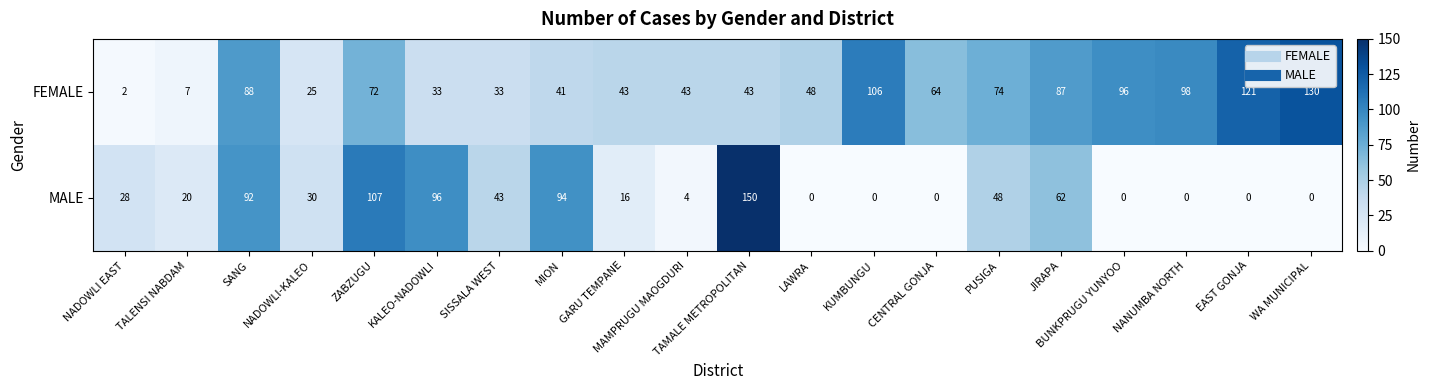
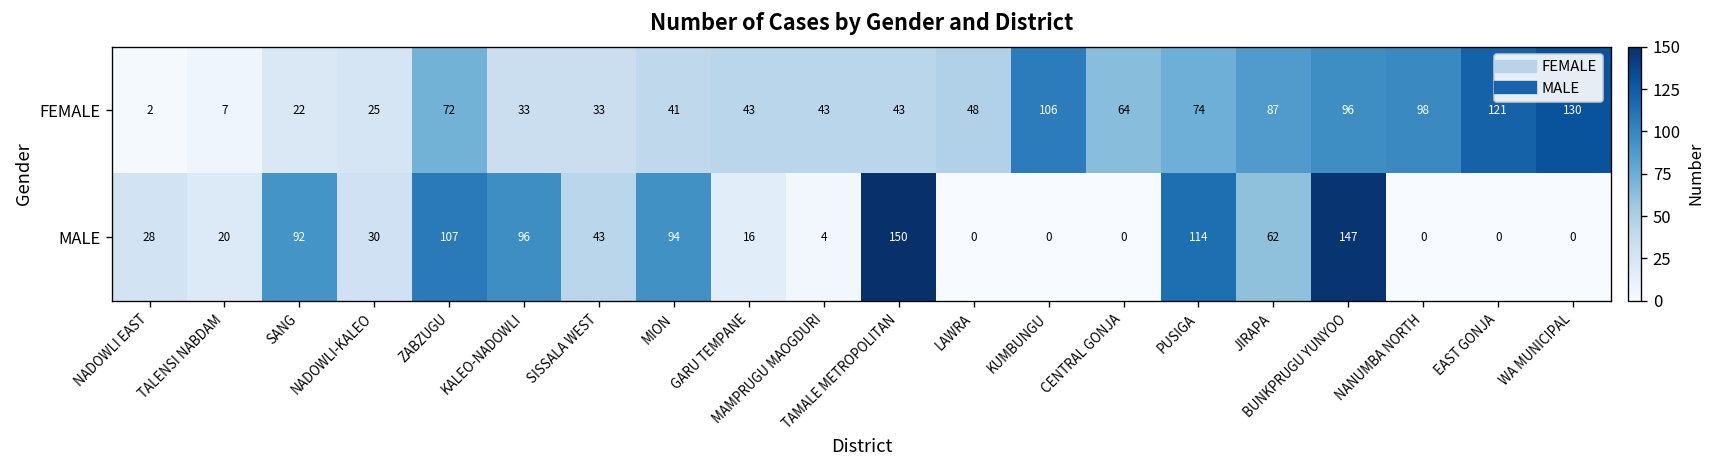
  {
    "FEMALE": {
      "NADOWLI EAST": 2,
      "TALENSI NABDAM": 7,
-     "SANG": 88,
+     "SANG": 22,
      "NADOWLI-KALEO": 25,
      "ZABZUGU": 72,
      "KALEO-NADOWLI": 33,
      "SISSALA WEST": 33,
      "MION": 41,
      "GARU TEMPANE": 43,
      "MAMPRUGU MAOGDURI": 43,
      "TAMALE METROPOLITAN": 43,
      "LAWRA": 48,
      "KUMBUNGU": 106,
      "CENTRAL GONJA": 64,
      "PUSIGA": 74,
      "JIRAPA": 87,
      "BUNKPRUGU YUNYOO": 96,
      "NANUMBA NORTH": 98
    },
    "MALE": {
      "NADOWLI EAST": 28,
      "TALENSI NABDAM": 20,
      "SANG": 92,
      "NADOWLI-KALEO": 30,
      "ZABZUGU": 107,
      "KALEO-NADOWLI": 96,
      "SISSALA WEST": 43,
      "MION": 94,
      "GARU TEMPANE": 16,
      "MAMPRUGU MAOGDURI": 4,
      "TAMALE METROPOLITAN": 150,
      "LAWRA": 0,
      "KUMBUNGU": 0,
      "CENTRAL GONJA": 0,
-     "PUSIGA": 48,
+     "PUSIGA": 114,
      "JIRAPA": 62,
-     "BUNKPRUGU YUNYOO": 0,
+     "BUNKPRUGU YUNYOO": 147,
      "NANUMBA NORTH": 0,
      "EAST GONJA": 0,
      "WA MUNICIPAL": 0
    }
  }
